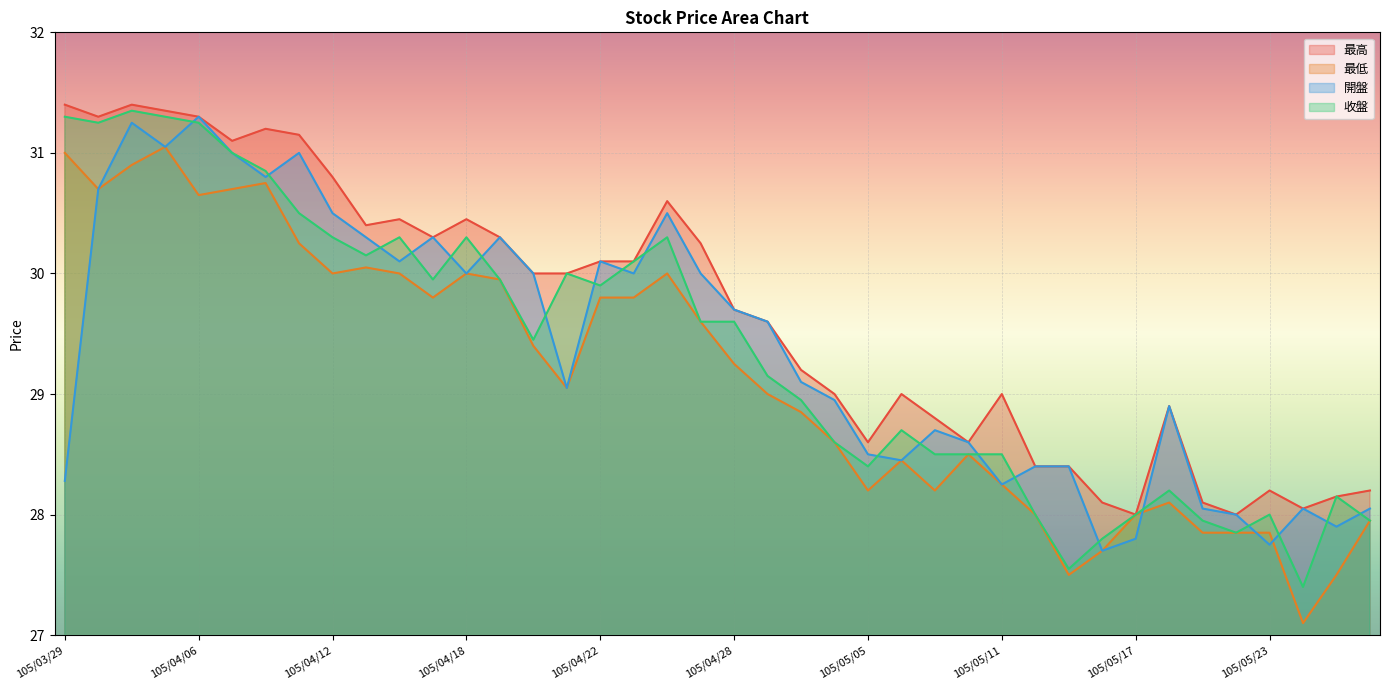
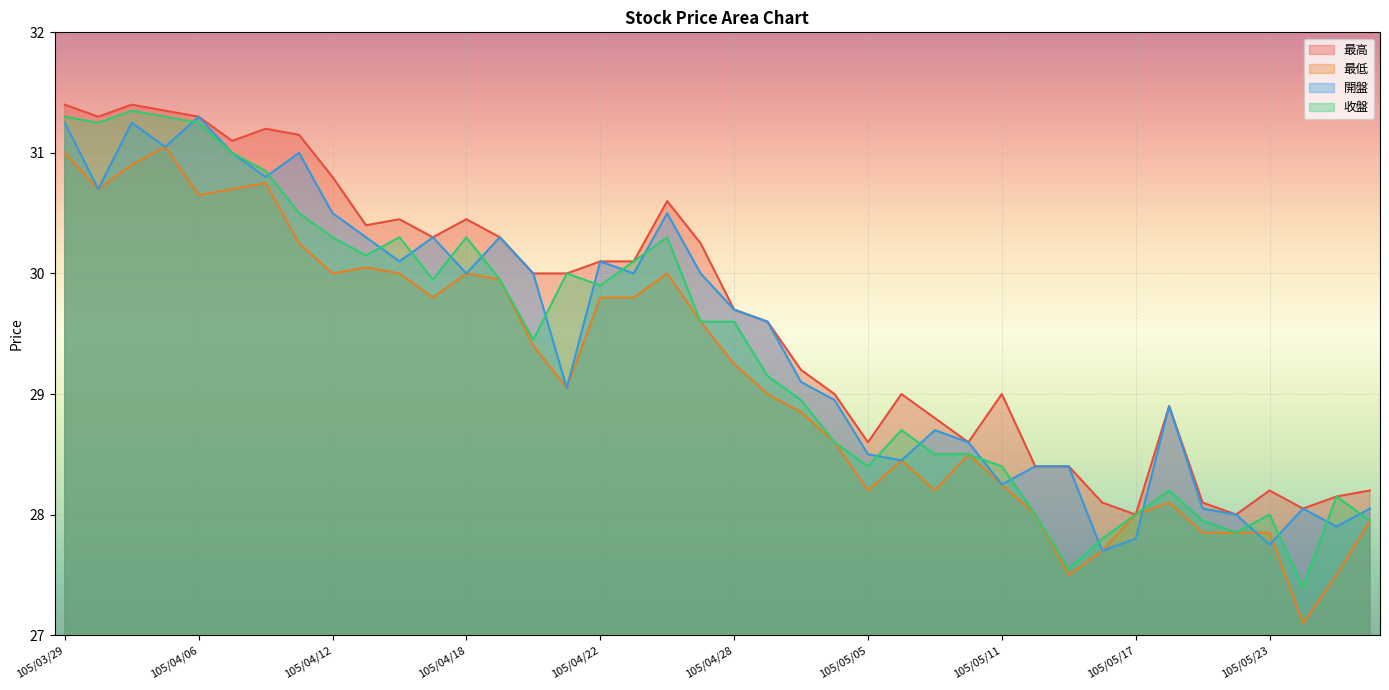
  {
    "開盤": {
-     "105/03/29": 28.28,
+     "105/03/29": 31.25,
      "105/04/12": 30.50,
      "105/05/05": 28.50,
      "105/05/17": 27.80,
      "105/05/23": 27.75
    },
    "收盤": {
      "105/03/29": 31.3,
      "105/04/06": 31.25,
      "105/04/12": 30.3,
      "105/04/18": 30.3,
      "105/04/22": 29.9,
      "105/04/28": 29.6,
      "105/05/05": 28.4,
-     "105/05/11": 28.5,
+     "105/05/11": 28.4,
      "105/05/23": 28.0
    }
  }
